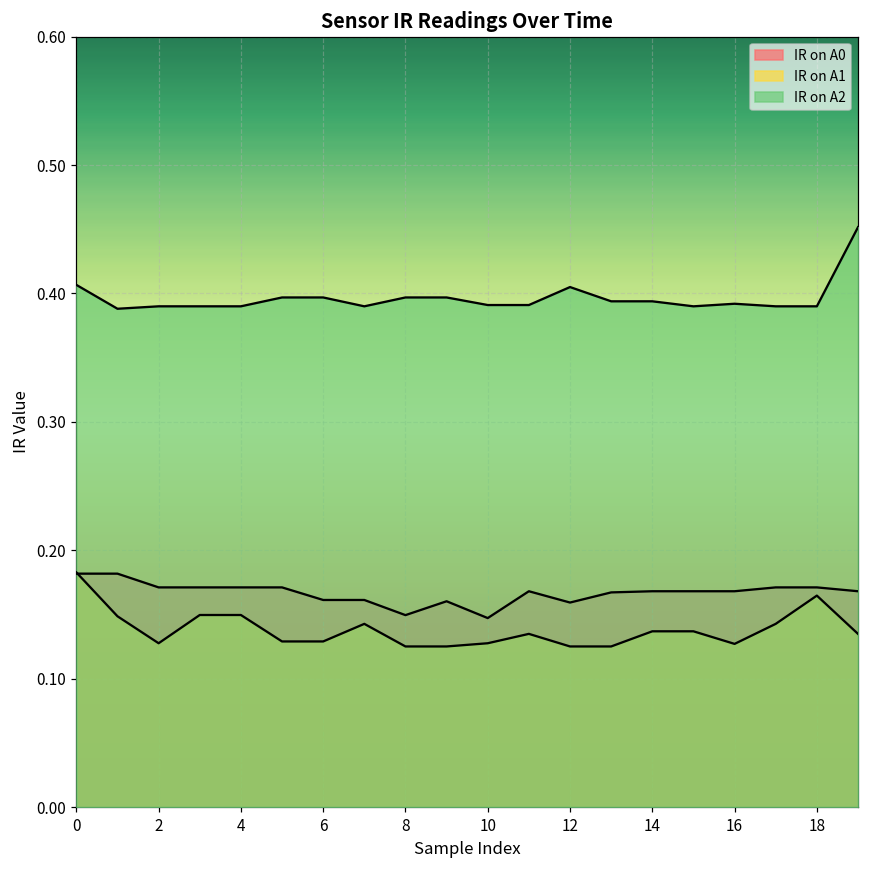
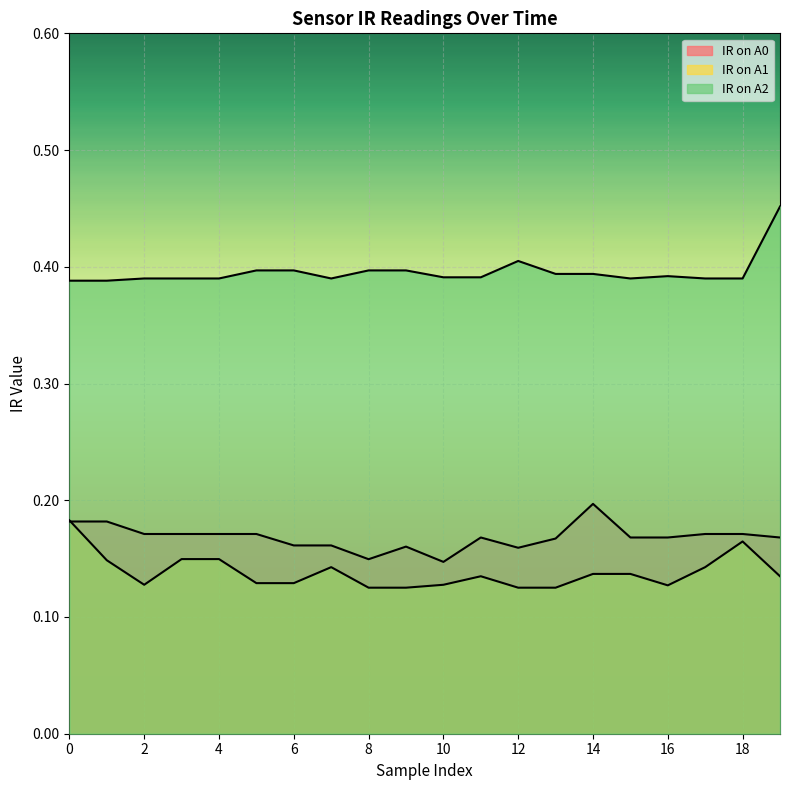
  {
    "IR on A0": {
      "2": 0.171,
      "4": 0.171,
      "6": 0.161,
      "8": 0.150,
      "10": 0.147,
      "12": 0.159,
-     "14": 0.168,
+     "14": 0.197,
      "16": 0.168,
      "18": 0.171
    },
    "IR on A1": {
      "2": 0.128,
      "4": 0.150,
      "6": 0.129,
      "8": 0.125,
      "10": 0.128,
      "12": 0.125,
      "14": 0.137,
      "16": 0.127,
      "18": 0.165
    },
    "IR on A2": {
-     "0": 0.407,
+     "0": 0.388,
      "2": 0.390,
      "4": 0.390,
      "6": 0.397,
      "8": 0.397,
      "10": 0.391,
      "12": 0.405,
      "14": 0.394,
      "16": 0.392,
      "18": 0.390
    }
  }
